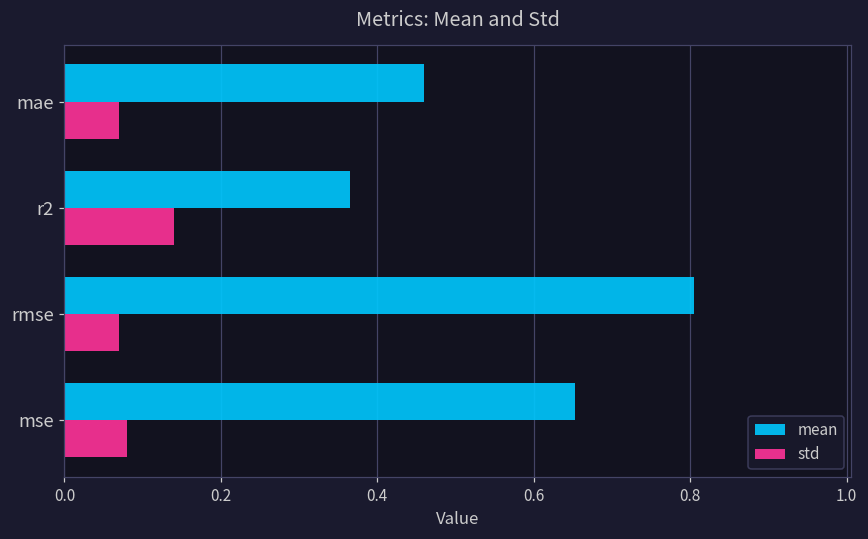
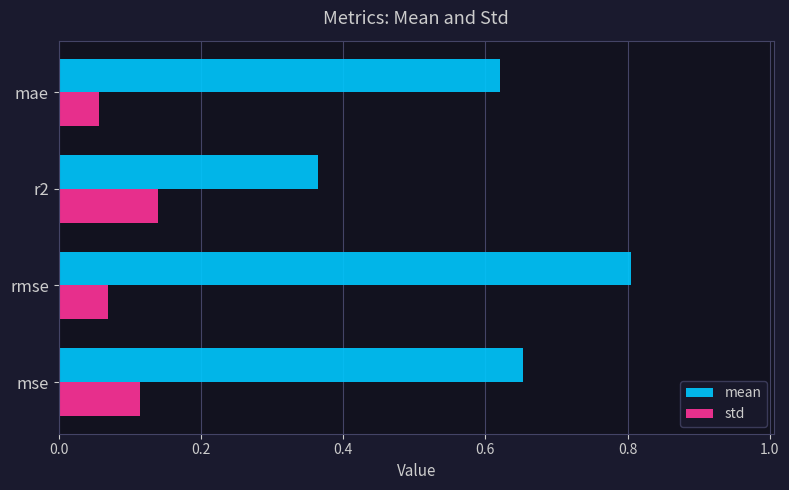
  {
    "mean": {
-     "mae": 0.46,
+     "mae": 0.62,
      "r2": 0.37,
      "rmse": 0.80,
      "mse": 0.65
    },
    "std": {
-     "mae": 0.07,
+     "mae": 0.06,
      "r2": 0.14,
      "rmse": 0.07,
-     "mse": 0.08
+     "mse": 0.11
    }
  }
